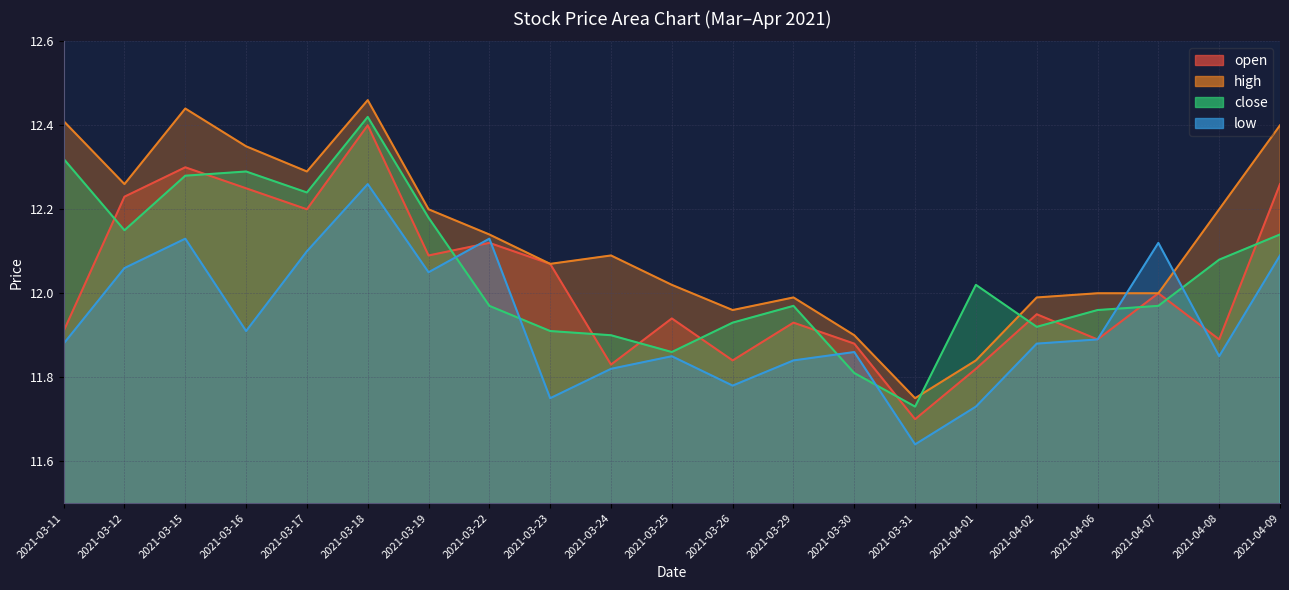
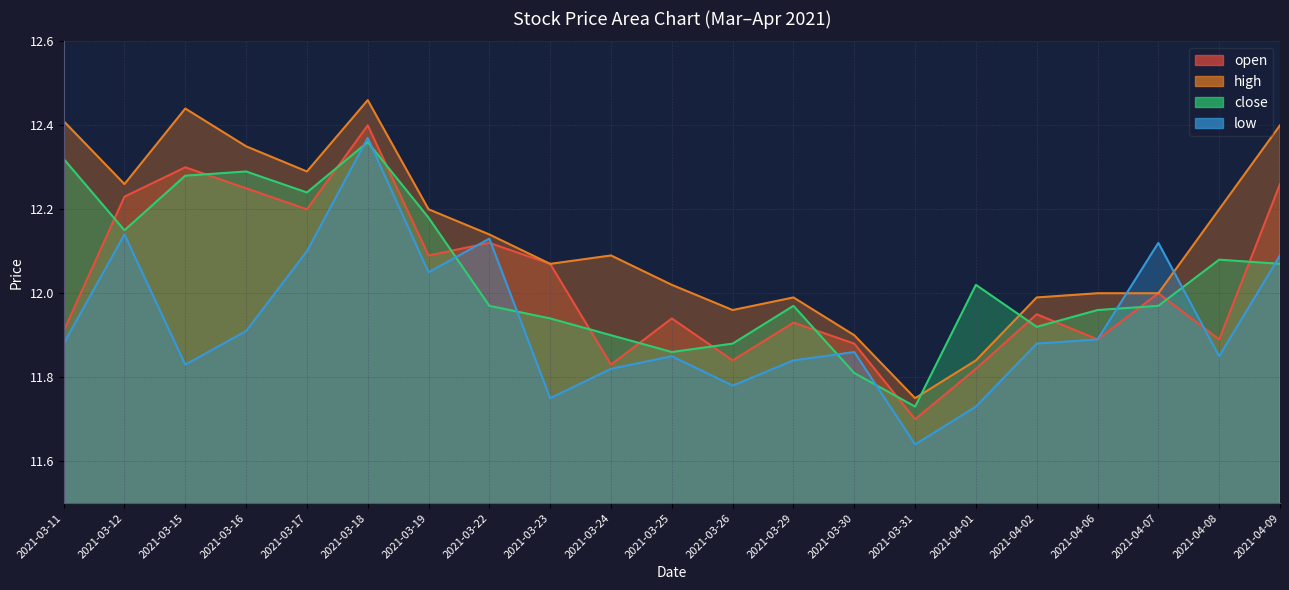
  {
    "close": {
      "2021-03-11": 12.32,
      "2021-03-12": 12.15,
      "2021-03-15": 12.28,
      "2021-03-16": 12.29,
      "2021-03-17": 12.24,
-     "2021-03-18": 12.42,
+     "2021-03-18": 12.36,
      "2021-03-19": 12.18,
      "2021-03-22": 11.97,
-     "2021-03-23": 11.91,
+     "2021-03-23": 11.94,
      "2021-03-24": 11.90,
      "2021-03-25": 11.86,
-     "2021-03-26": 11.93,
+     "2021-03-26": 11.88,
      "2021-03-29": 11.97,
      "2021-03-30": 11.81,
      "2021-03-31": 11.73,
      "2021-04-01": 12.02,
      "2021-04-02": 11.92,
      "2021-04-06": 11.96,
      "2021-04-07": 11.97,
      "2021-04-08": 12.08,
-     "2021-04-09": 12.14
+     "2021-04-09": 12.07
    },
    "low": {
      "2021-03-11": 11.88,
-     "2021-03-12": 12.06,
-     "2021-03-15": 12.13,
+     "2021-03-12": 12.14,
+     "2021-03-15": 11.83,
      "2021-03-16": 11.91,
      "2021-03-17": 12.10,
-     "2021-03-18": 12.26,
+     "2021-03-18": 12.37,
      "2021-03-19": 12.05,
      "2021-03-22": 12.13,
      "2021-03-23": 11.75,
      "2021-03-24": 11.82,
      "2021-03-25": 11.85,
      "2021-03-26": 11.78,
      "2021-03-29": 11.84,
      "2021-03-30": 11.86,
      "2021-03-31": 11.64,
      "2021-04-01": 11.73,
      "2021-04-02": 11.88,
      "2021-04-07": 12.12,
      "2021-04-08": 11.85,
      "2021-04-09": 12.09
    }
  }
